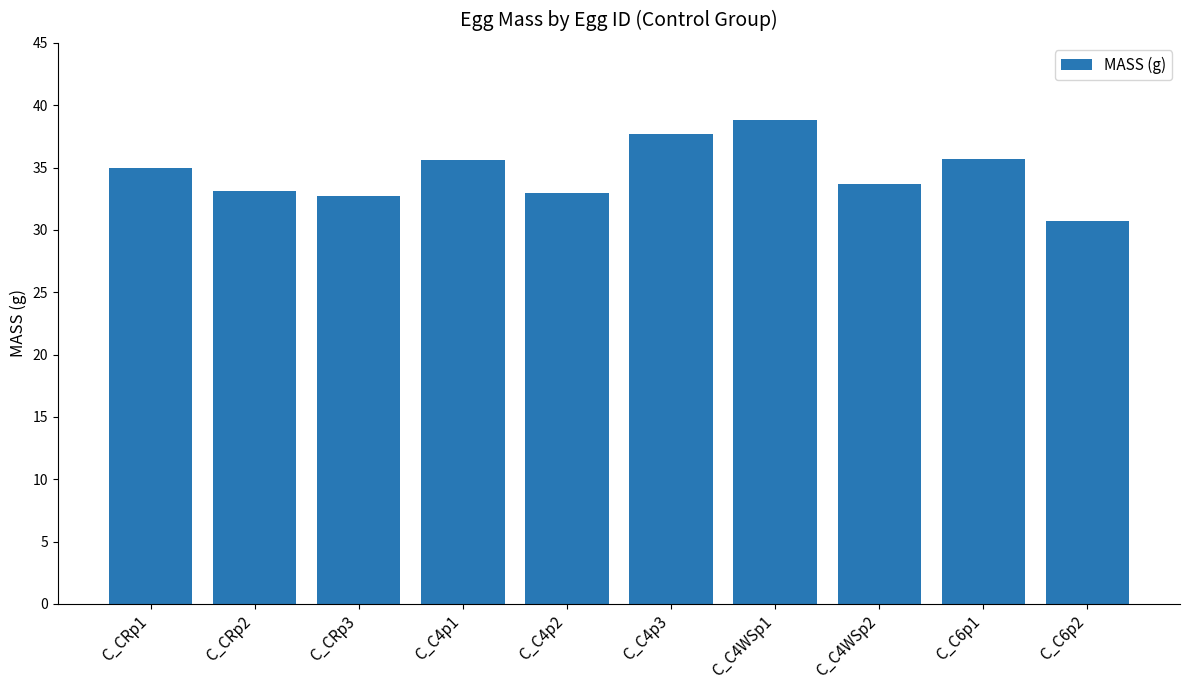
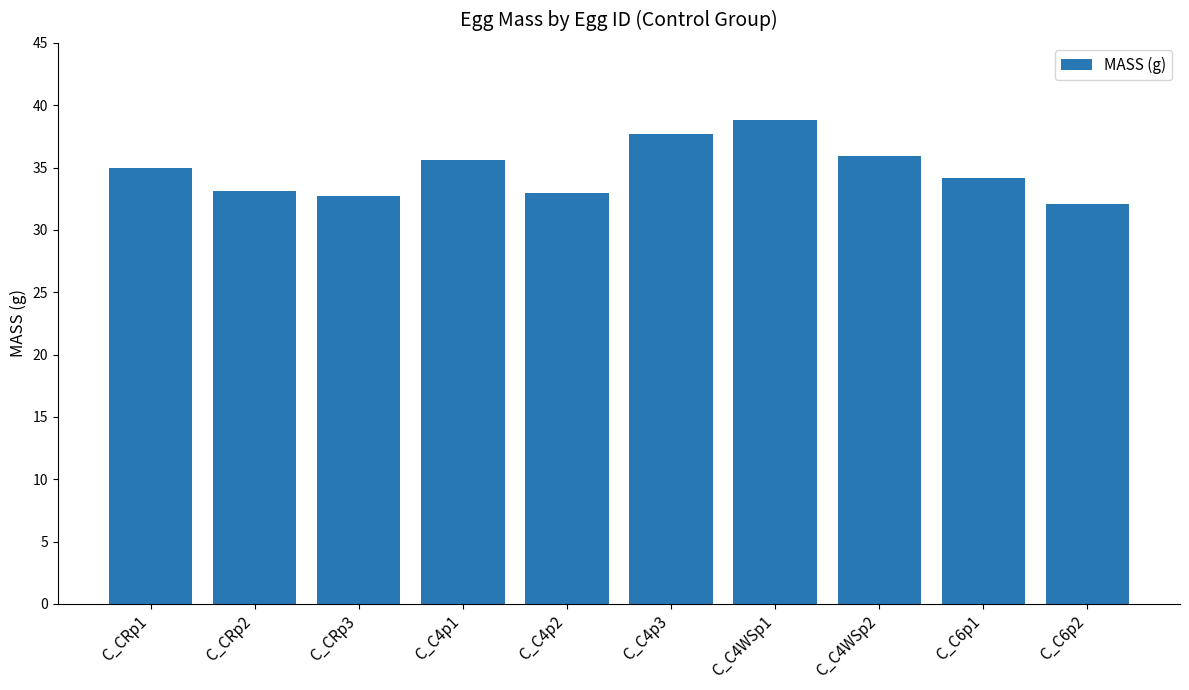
  {
    "C_CRp1": 35.0,
    "C_CRp2": 33.1,
    "C_CRp3": 32.8,
    "C_C4p1": 35.6,
    "C_C4p2": 33.0,
    "C_C4p3": 37.7,
    "C_C4WSp1": 38.8,
-   "C_C4WSp2": 33.7,
-   "C_C6p1": 35.7,
-   "C_C6p2": 30.7
+   "C_C4WSp2": 35.9,
+   "C_C6p1": 34.2,
+   "C_C6p2": 32.1
  }
